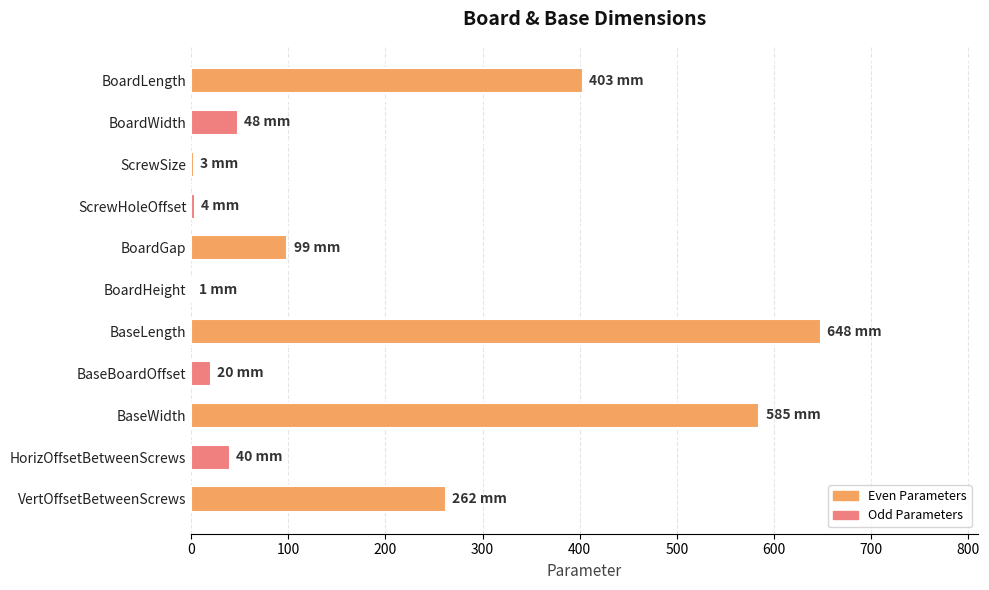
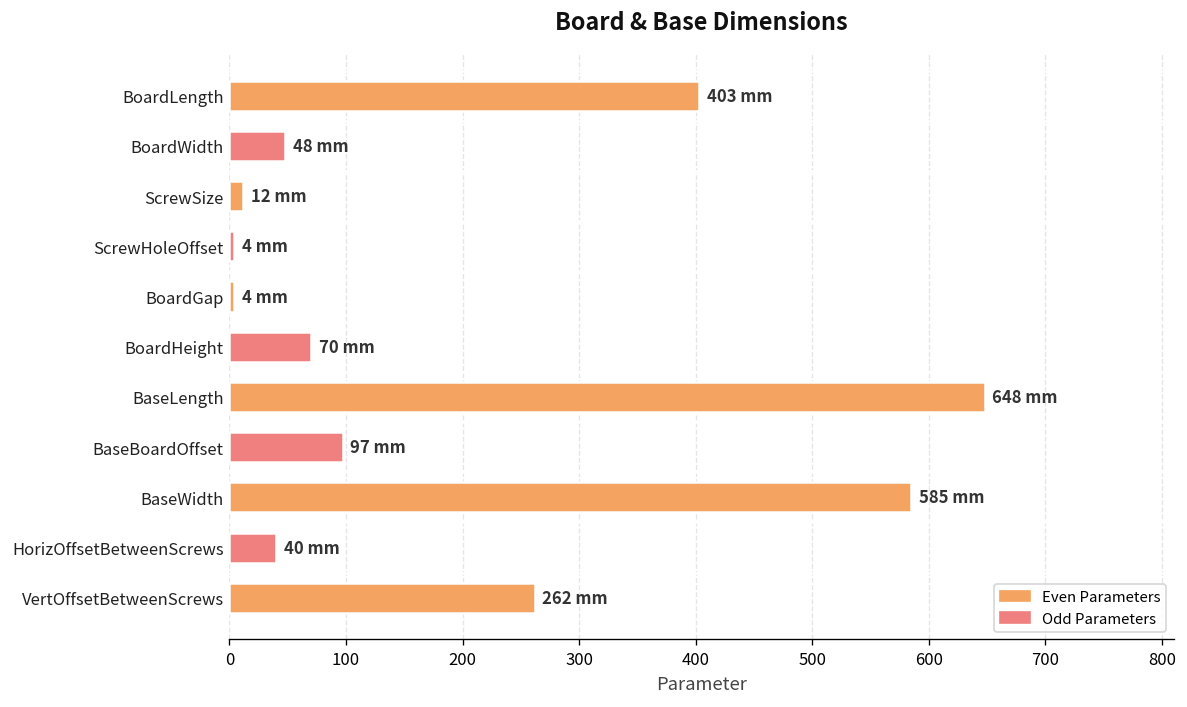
  {
    "BoardLength": 403,
    "BoardWidth": 48,
-   "ScrewSize": 3,
+   "ScrewSize": 12,
    "ScrewHoleOffset": 4,
-   "BoardGap": 99,
-   "BoardHeight": 1,
+   "BoardGap": 4,
+   "BoardHeight": 70,
    "BaseLength": 648,
-   "BaseBoardOffset": 20,
+   "BaseBoardOffset": 97,
    "BaseWidth": 585,
    "HorizOffsetBetweenScrews": 40,
    "VertOffsetBetweenScrews": 262
  }
